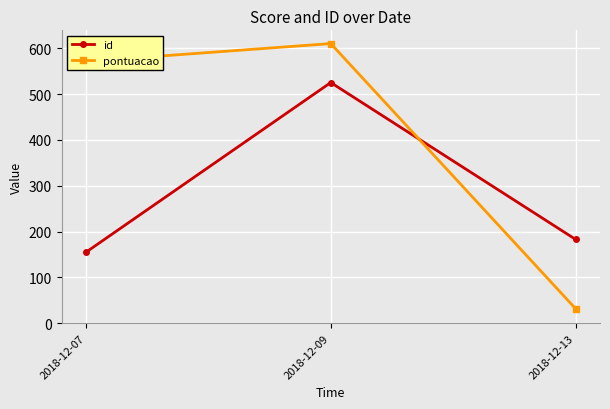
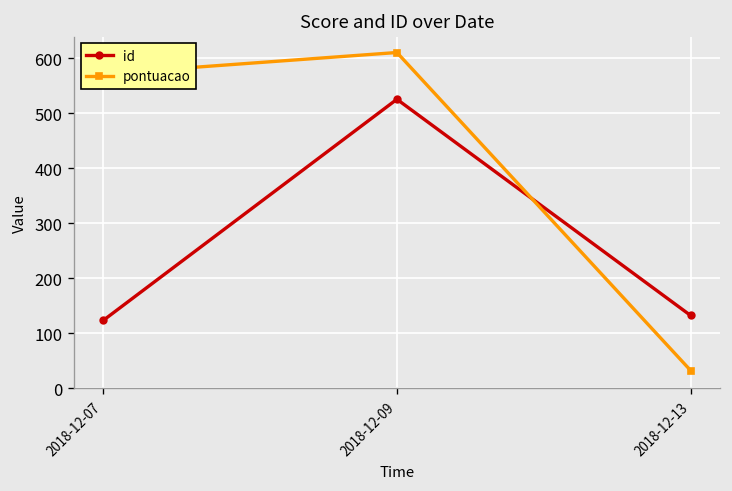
  {
    "id": {
-     "2018-12-07": 160,
+     "2018-12-07": 120,
      "2018-12-09": 530,
-     "2018-12-13": 180
+     "2018-12-13": 130
    },
    "pontuacao": {
      "2018-12-09": 610,
      "2018-12-13": 30
    }
  }
